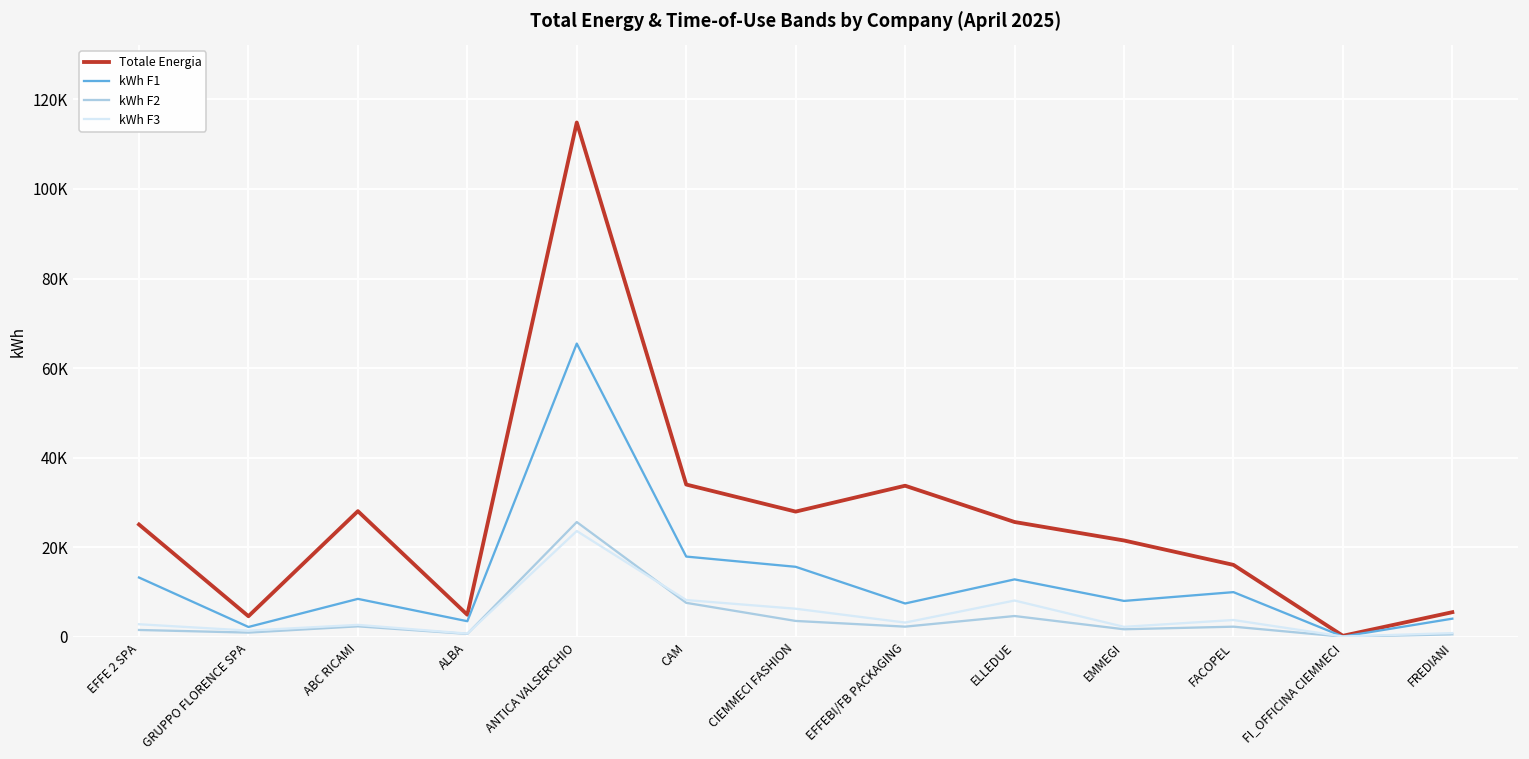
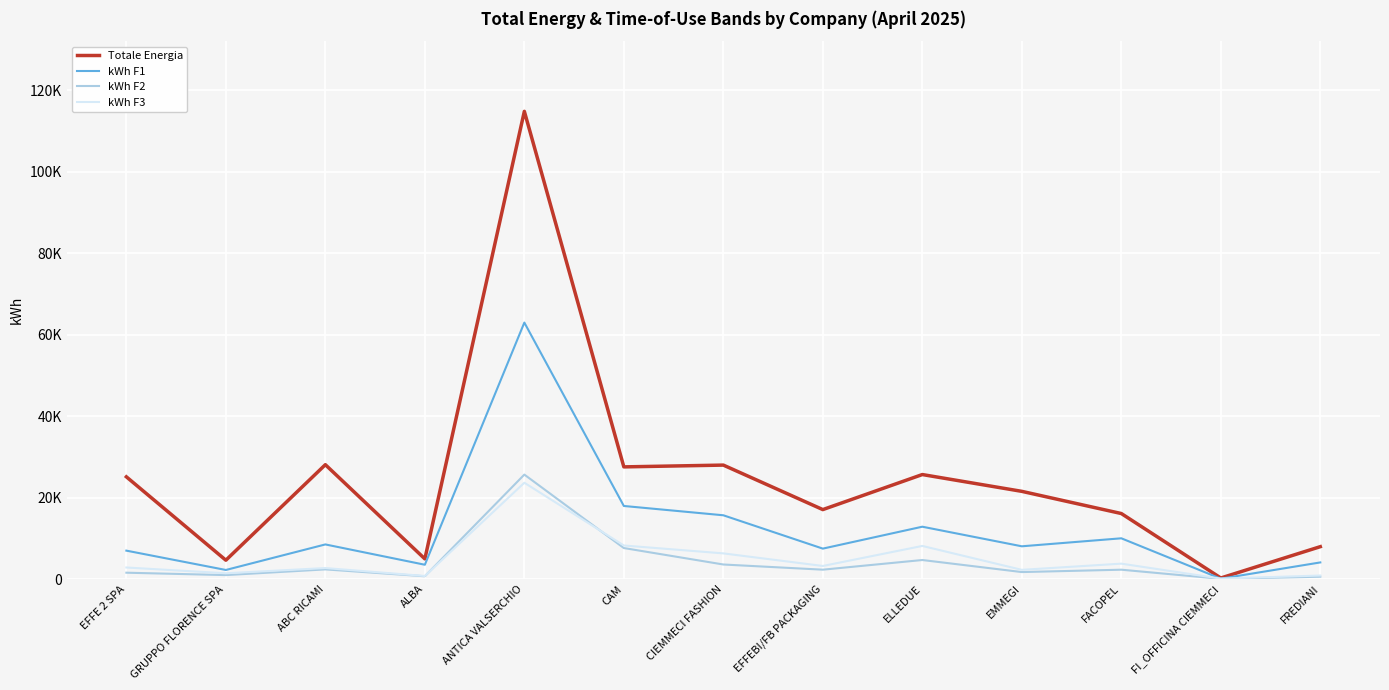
  {
    "Totale Energia": {
      "EFFE 2 SPA": 25000,
      "GRUPPO FLORENCE SPA": 5000,
      "ABC RICAMI": 28000,
      "ALBA": 5000,
      "ANTICA VALSERCHIO": 115000,
-     "CAM": 34000,
+     "CAM": 28000,
      "CIEMMECI FASHION": 28000,
-     "EFFEBI/FB PACKAGING": 34000,
+     "EFFEBI/FB PACKAGING": 17000,
      "ELLEDUE": 26000,
      "EMMEGI": 22000,
      "FACOPEL": 16000,
-     "FREDIANI": 6000
+     "FREDIANI": 8000
    },
    "kWh F1": {
-     "EFFE 2 SPA": 13000,
+     "EFFE 2 SPA": 7000,
      "GRUPPO FLORENCE SPA": 2000,
      "ABC RICAMI": 9000,
      "ALBA": 4000,
-     "ANTICA VALSERCHIO": 65000,
+     "ANTICA VALSERCHIO": 63000,
      "CAM": 18000,
      "CIEMMECI FASHION": 16000,
      "EFFEBI/FB PACKAGING": 7000,
      "ELLEDUE": 13000,
      "EMMEGI": 8000,
      "FACOPEL": 10000,
      "FREDIANI": 4000
    }
  }
